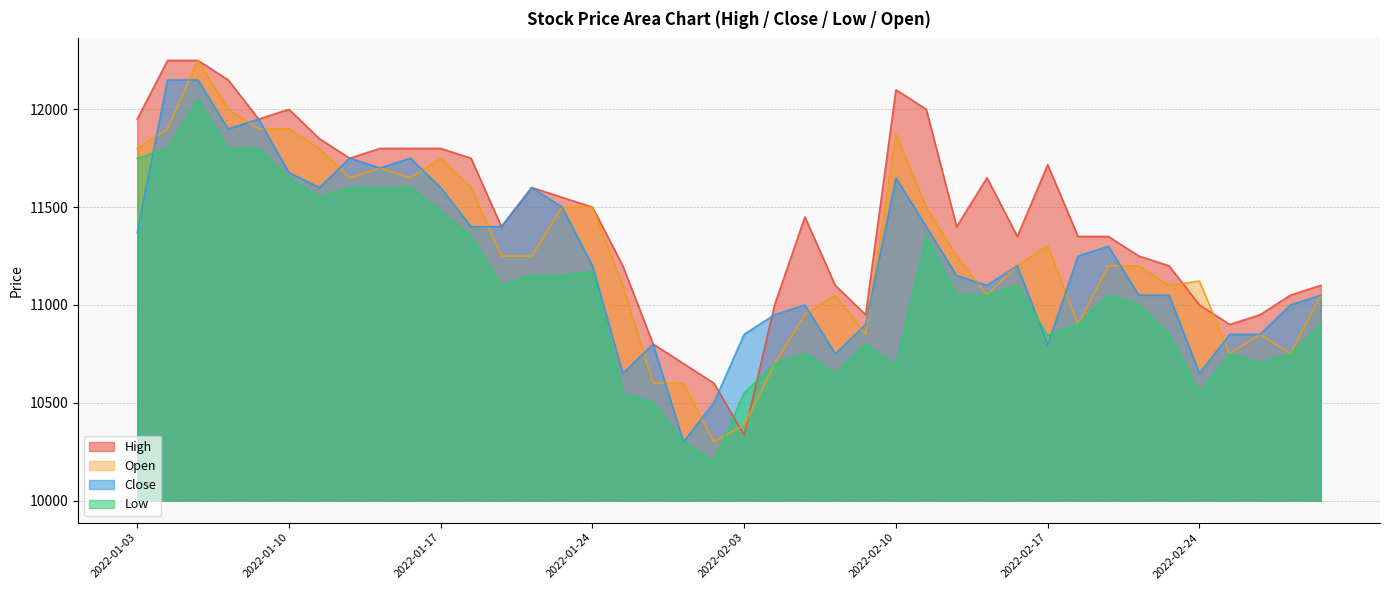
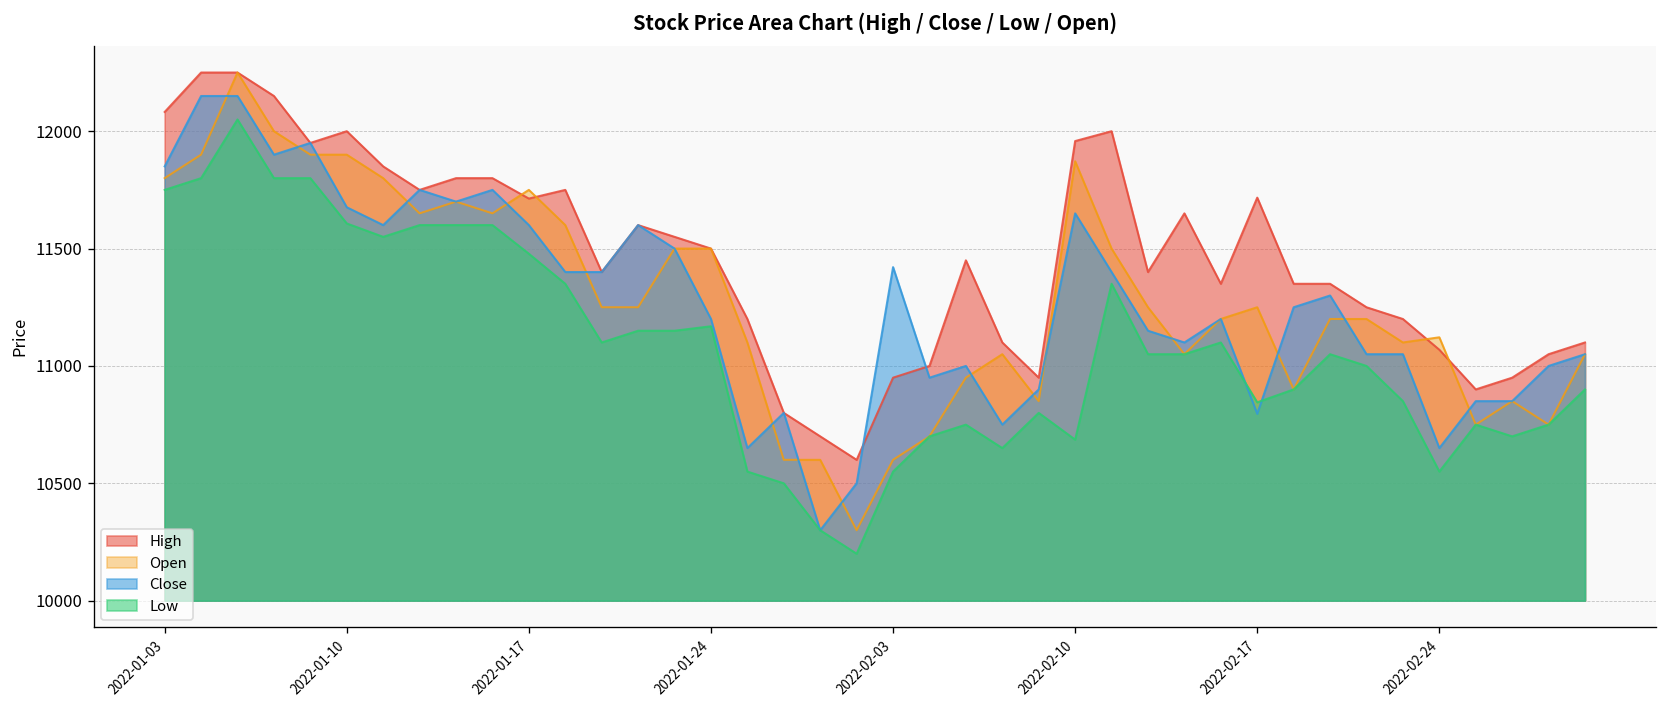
  {
    "High": {
-     "2022-01-03": 11950,
+     "2022-01-03": 12080,
      "2022-01-10": 12000,
-     "2022-01-17": 11800,
-     "2022-02-03": 10340,
-     "2022-02-10": 12100,
+     "2022-01-17": 11710,
+     "2022-02-03": 10950,
+     "2022-02-10": 11960,
      "2022-02-17": 11720,
-     "2022-02-24": 11000
+     "2022-02-24": 11070
    },
    "Open": {
      "2022-01-03": 11800,
      "2022-01-10": 11900,
      "2022-01-17": 11750,
-     "2022-02-03": 10390,
+     "2022-02-03": 10600,
      "2022-02-10": 11870,
-     "2022-02-17": 11300,
+     "2022-02-17": 11250,
      "2022-02-24": 11120
    },
    "Close": {
-     "2022-01-03": 11370,
+     "2022-01-03": 11850,
      "2022-01-10": 11680,
      "2022-01-17": 11600,
      "2022-01-24": 11200,
-     "2022-02-03": 10850,
+     "2022-02-03": 11420,
      "2022-02-10": 11650,
      "2022-02-17": 10800,
      "2022-02-24": 10650
    },
    "Low": {
      "2022-01-03": 11750,
-     "2022-01-10": 11650,
+     "2022-01-10": 11610,
      "2022-01-17": 11480,
      "2022-01-24": 11170,
      "2022-02-03": 10550,
      "2022-02-10": 10690,
      "2022-02-17": 10850,
      "2022-02-24": 10550
    }
  }
